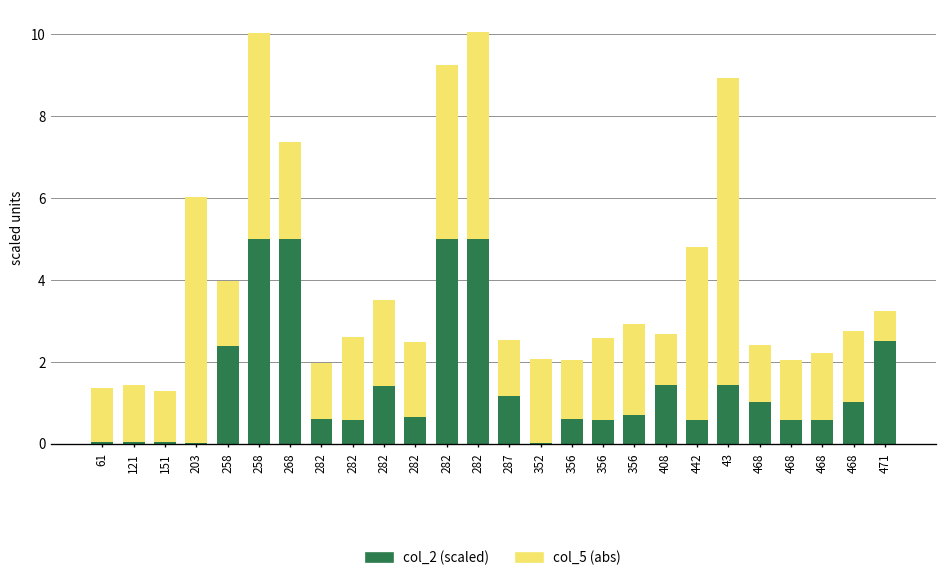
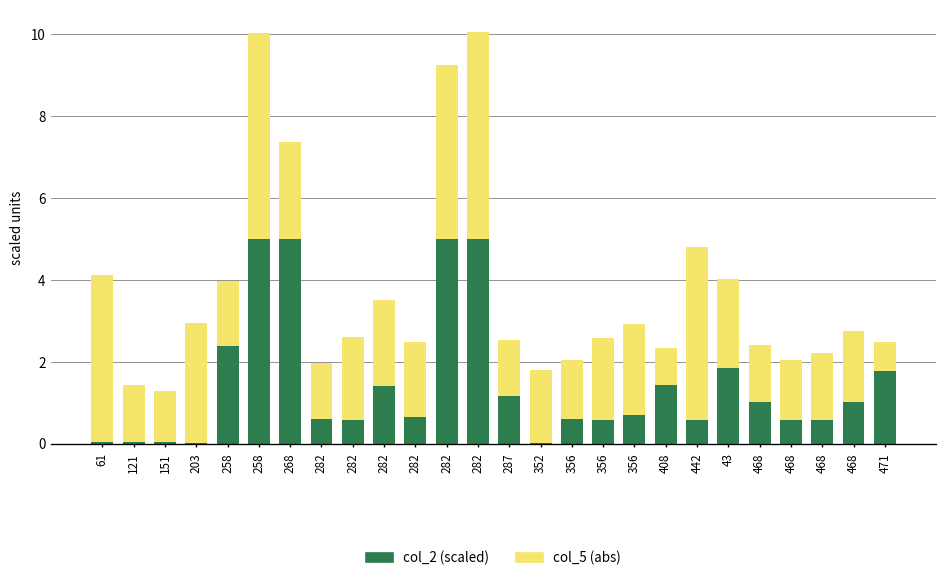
  {
    "col_2 (scaled)": {
      "268": 5.0,
      "287": 1.2,
      "408": 1.4,
      "442": 0.6,
-     "43": 1.4,
-     "471": 2.5
+     "43": 1.9,
+     "471": 1.8
    },
    "col_5 (abs)": {
-     "61": 1.3,
+     "61": 4.1,
      "121": 1.4,
      "151": 1.2,
-     "203": 6.0,
+     "203": 2.9,
      "268": 2.4,
      "287": 1.4,
-     "352": 2.0,
-     "408": 1.2,
+     "352": 1.8,
+     "408": 0.9,
      "442": 4.2,
-     "43": 7.5,
+     "43": 2.2,
      "471": 0.7
    }
  }
